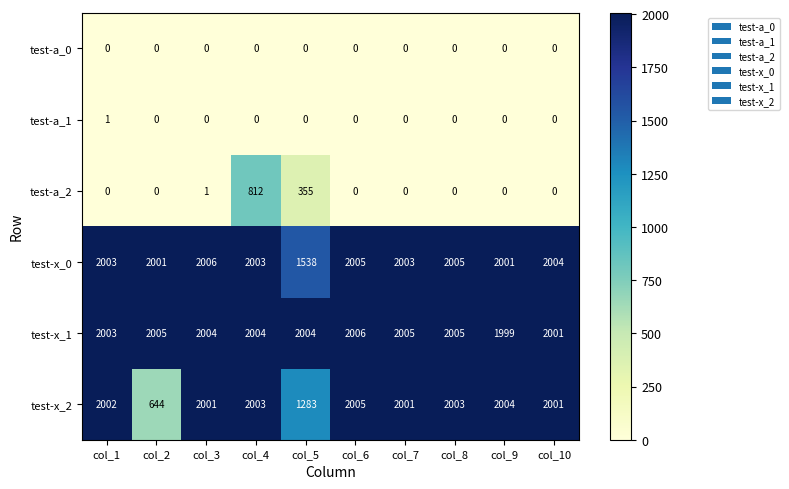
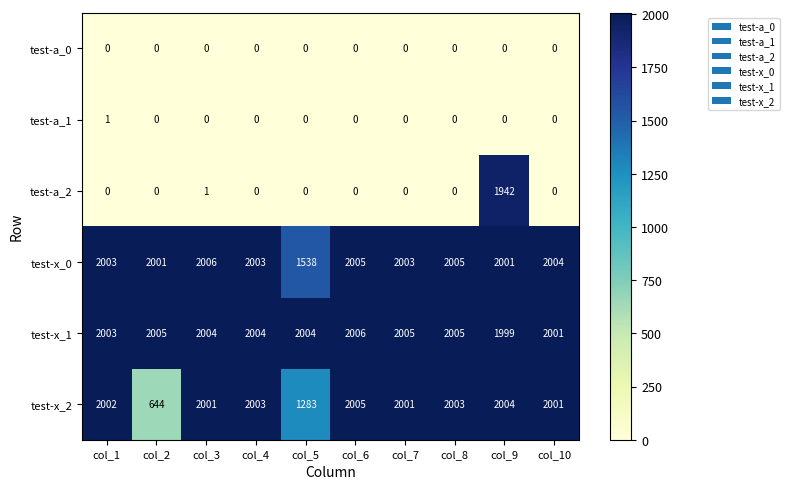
  {
    "test-a_0": {
      "col_1": 0,
      "col_2": 0,
      "col_3": 0,
      "col_4": 0,
      "col_5": 0,
      "col_6": 0,
      "col_7": 0,
      "col_8": 0,
      "col_9": 0,
      "col_10": 0
    },
    "test-a_1": {
      "col_1": 1,
      "col_2": 0,
      "col_3": 0,
      "col_4": 0,
      "col_5": 0,
      "col_6": 0,
      "col_7": 0,
      "col_8": 0,
      "col_9": 0,
      "col_10": 0
    },
    "test-a_2": {
      "col_1": 0,
      "col_2": 0,
      "col_3": 1,
-     "col_4": 812,
-     "col_5": 355,
+     "col_4": 0,
+     "col_5": 0,
      "col_6": 0,
      "col_7": 0,
      "col_8": 0,
-     "col_9": 0,
+     "col_9": 1942,
      "col_10": 0
    },
    "test-x_0": {
      "col_1": 2003,
      "col_2": 2001,
      "col_3": 2006,
      "col_4": 2003,
      "col_5": 1538,
      "col_6": 2005,
      "col_7": 2003,
      "col_8": 2005,
      "col_9": 2001,
      "col_10": 2004
    },
    "test-x_1": {
      "col_1": 2003,
      "col_2": 2005,
      "col_3": 2004,
      "col_4": 2004,
      "col_5": 2004,
      "col_6": 2006,
      "col_7": 2005,
      "col_8": 2005,
      "col_9": 1999,
      "col_10": 2001
    },
    "test-x_2": {
      "col_1": 2002,
      "col_2": 644,
      "col_3": 2001,
      "col_4": 2003,
      "col_5": 1283,
      "col_6": 2005,
      "col_7": 2001,
      "col_8": 2003,
      "col_9": 2004,
      "col_10": 2001
    }
  }
